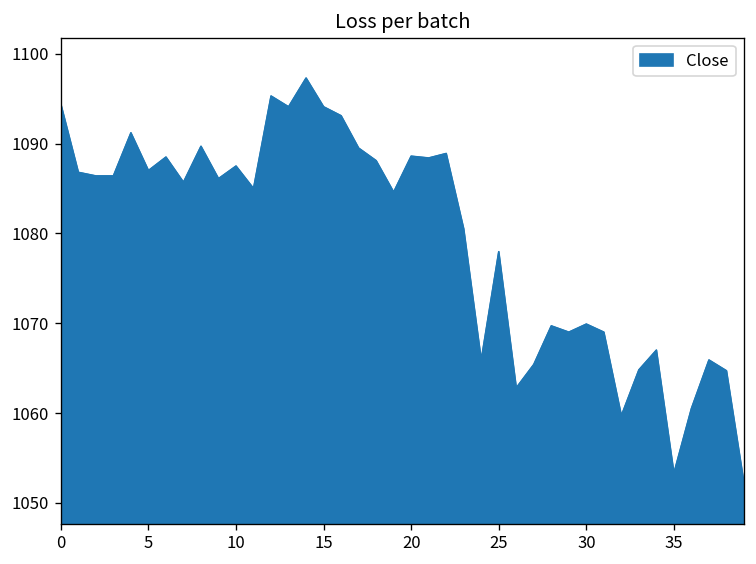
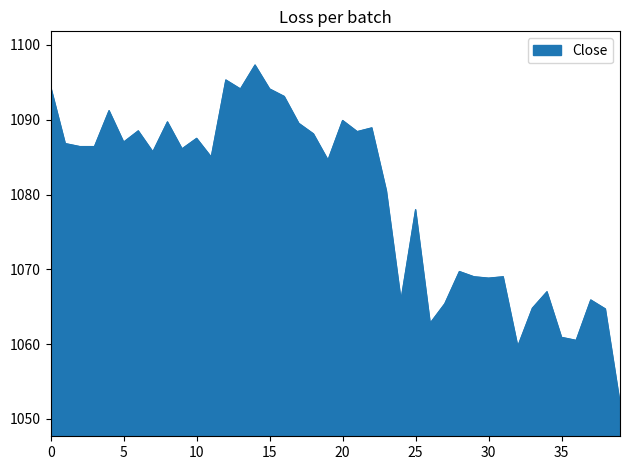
  {
    "0": 1094,
    "5": 1087,
    "10": 1088,
    "15": 1094,
-   "20": 1089,
+   "20": 1090,
    "25": 1078,
-   "30": 1070,
-   "35": 1053
+   "30": 1069,
+   "35": 1061
  }
